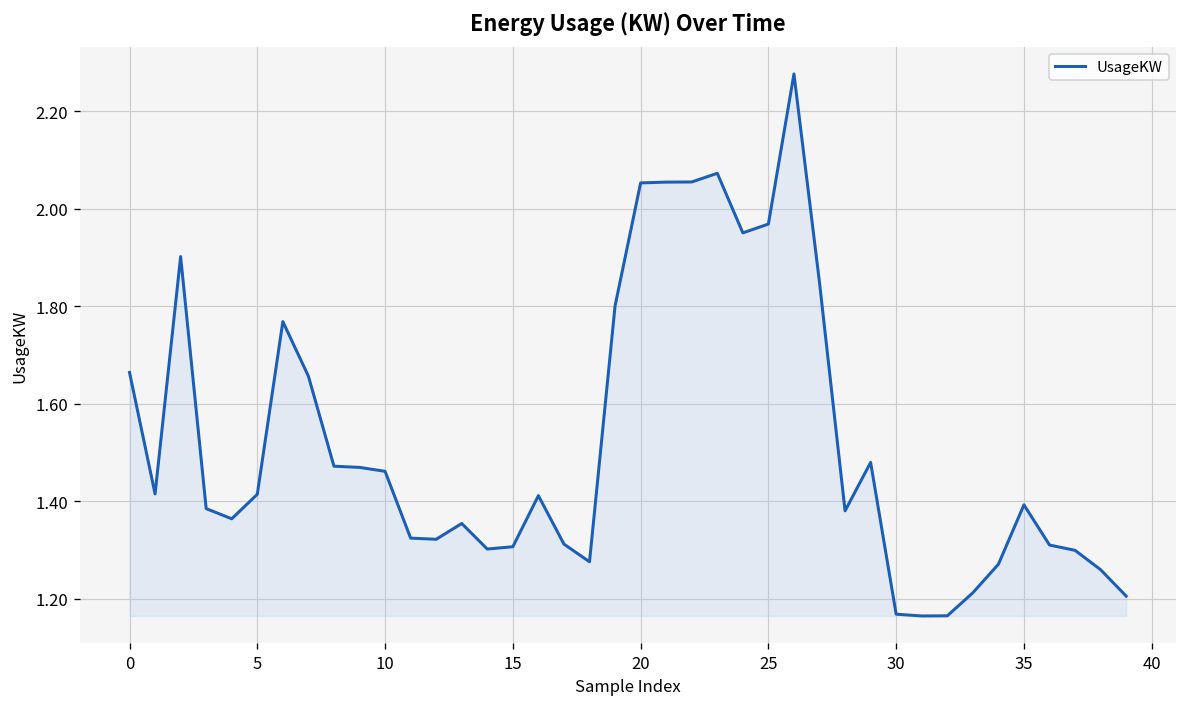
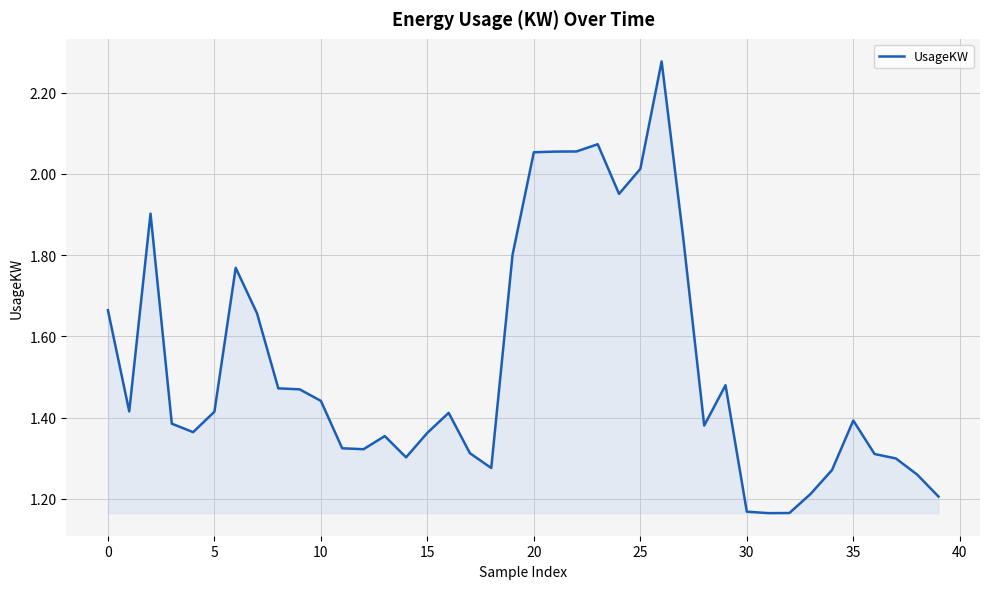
  {
    "0": 1.66,
    "5": 1.41,
-   "10": 1.46,
-   "15": 1.31,
+   "10": 1.44,
+   "15": 1.36,
    "20": 2.05,
-   "25": 1.97,
+   "25": 2.01,
    "30": 1.17,
    "35": 1.39
  }
